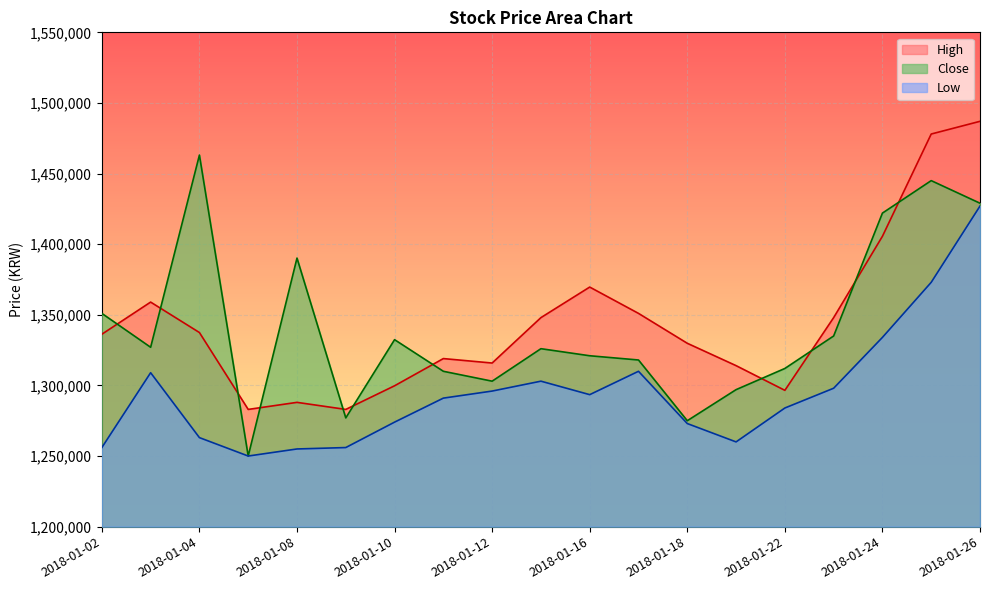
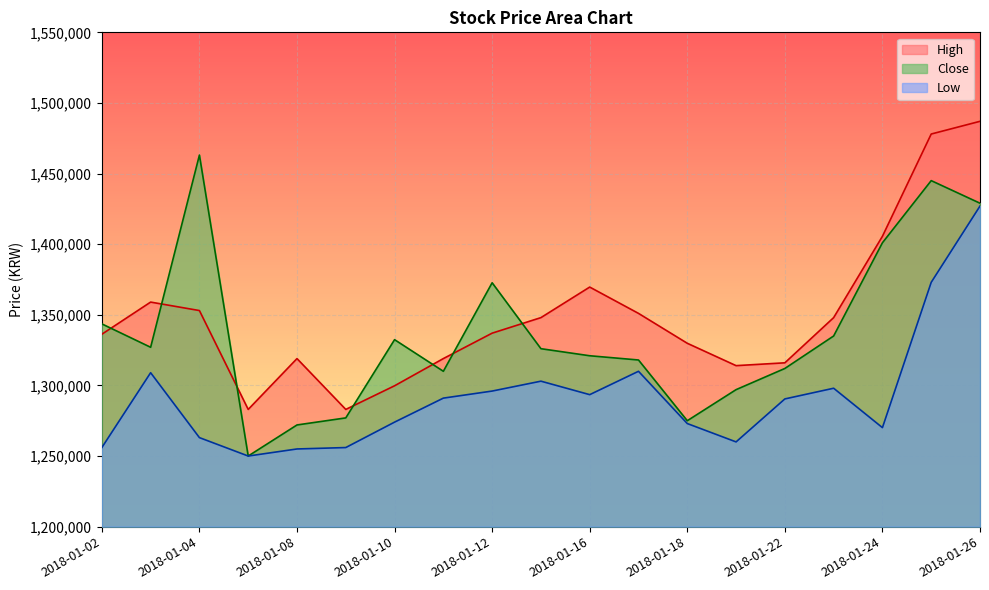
  {
    "High": {
      "2018-01-02": "1,336,000",
-     "2018-01-04": "1,337,000",
-     "2018-01-08": "1,288,000",
+     "2018-01-04": "1,353,000",
+     "2018-01-08": "1,319,000",
      "2018-01-10": "1,300,000",
-     "2018-01-12": "1,316,000",
+     "2018-01-12": "1,337,000",
      "2018-01-16": "1,370,000",
      "2018-01-18": "1,330,000",
-     "2018-01-22": "1,297,000",
+     "2018-01-22": "1,316,000",
      "2018-01-24": "1,406,000",
      "2018-01-26": "1,487,000"
    },
    "Close": {
-     "2018-01-02": "1,351,000",
+     "2018-01-02": "1,344,000",
      "2018-01-04": "1,463,000",
-     "2018-01-08": "1,390,000",
+     "2018-01-08": "1,272,000",
      "2018-01-10": "1,332,000",
-     "2018-01-12": "1,303,000",
+     "2018-01-12": "1,373,000",
      "2018-01-16": "1,321,000",
      "2018-01-18": "1,275,000",
      "2018-01-22": "1,312,000",
-     "2018-01-24": "1,422,000",
+     "2018-01-24": "1,401,000",
      "2018-01-26": "1,429,000"
    },
    "Low": {
      "2018-01-02": "1,256,000",
      "2018-01-04": "1,263,000",
      "2018-01-08": "1,255,000",
      "2018-01-10": "1,274,000",
      "2018-01-12": "1,296,000",
      "2018-01-16": "1,293,000",
      "2018-01-18": "1,273,000",
-     "2018-01-22": "1,284,000",
-     "2018-01-24": "1,334,000",
+     "2018-01-22": "1,290,000",
+     "2018-01-24": "1,270,000",
      "2018-01-26": "1,427,000"
    }
  }
